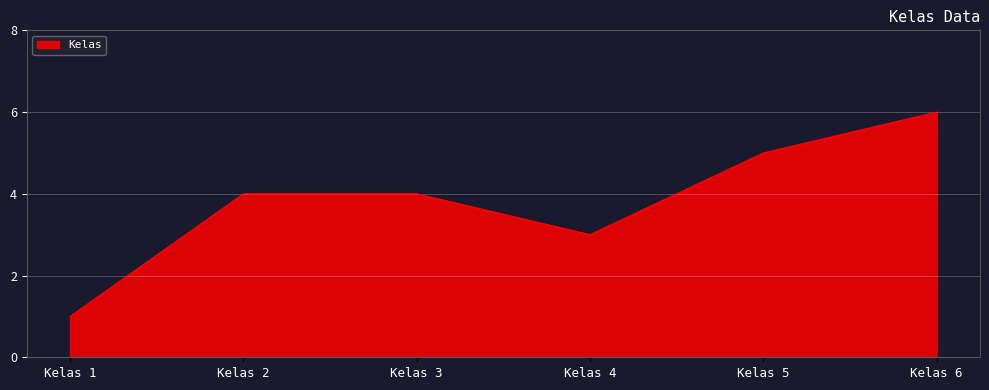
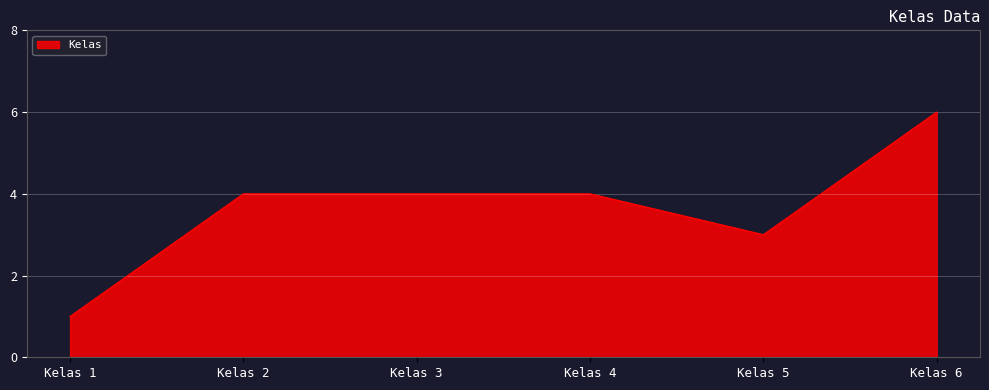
  {
    "Kelas 1": 1,
    "Kelas 2": 4,
    "Kelas 3": 4,
-   "Kelas 4": 3,
-   "Kelas 5": 5,
+   "Kelas 4": 4,
+   "Kelas 5": 3,
    "Kelas 6": 6
  }
